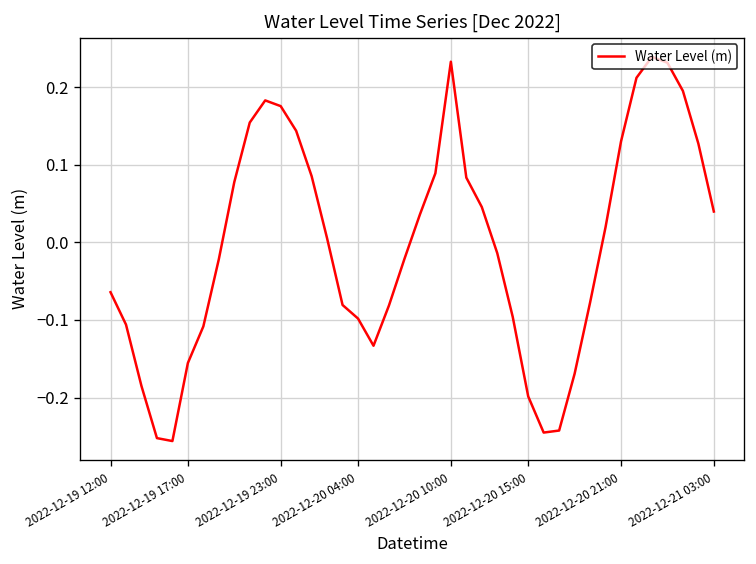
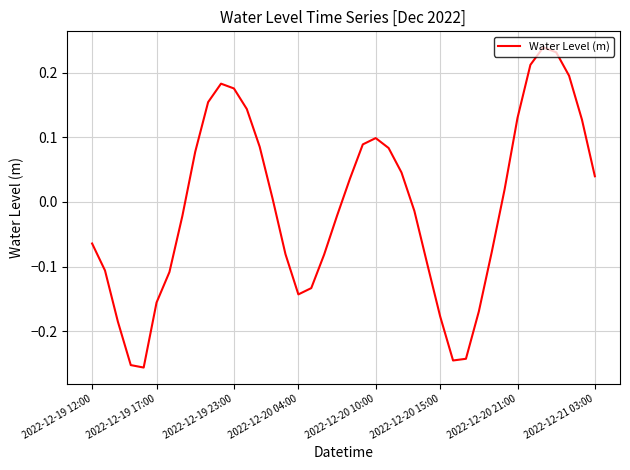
  {
    "2022-12-19 12:00": -0.06,
    "2022-12-19 17:00": -0.16,
    "2022-12-19 23:00": 0.18,
-   "2022-12-20 04:00": -0.10,
-   "2022-12-20 10:00": 0.23,
-   "2022-12-20 15:00": -0.20,
+   "2022-12-20 04:00": -0.14,
+   "2022-12-20 10:00": 0.10,
+   "2022-12-20 15:00": -0.18,
    "2022-12-20 21:00": 0.13,
    "2022-12-21 03:00": 0.04
  }
